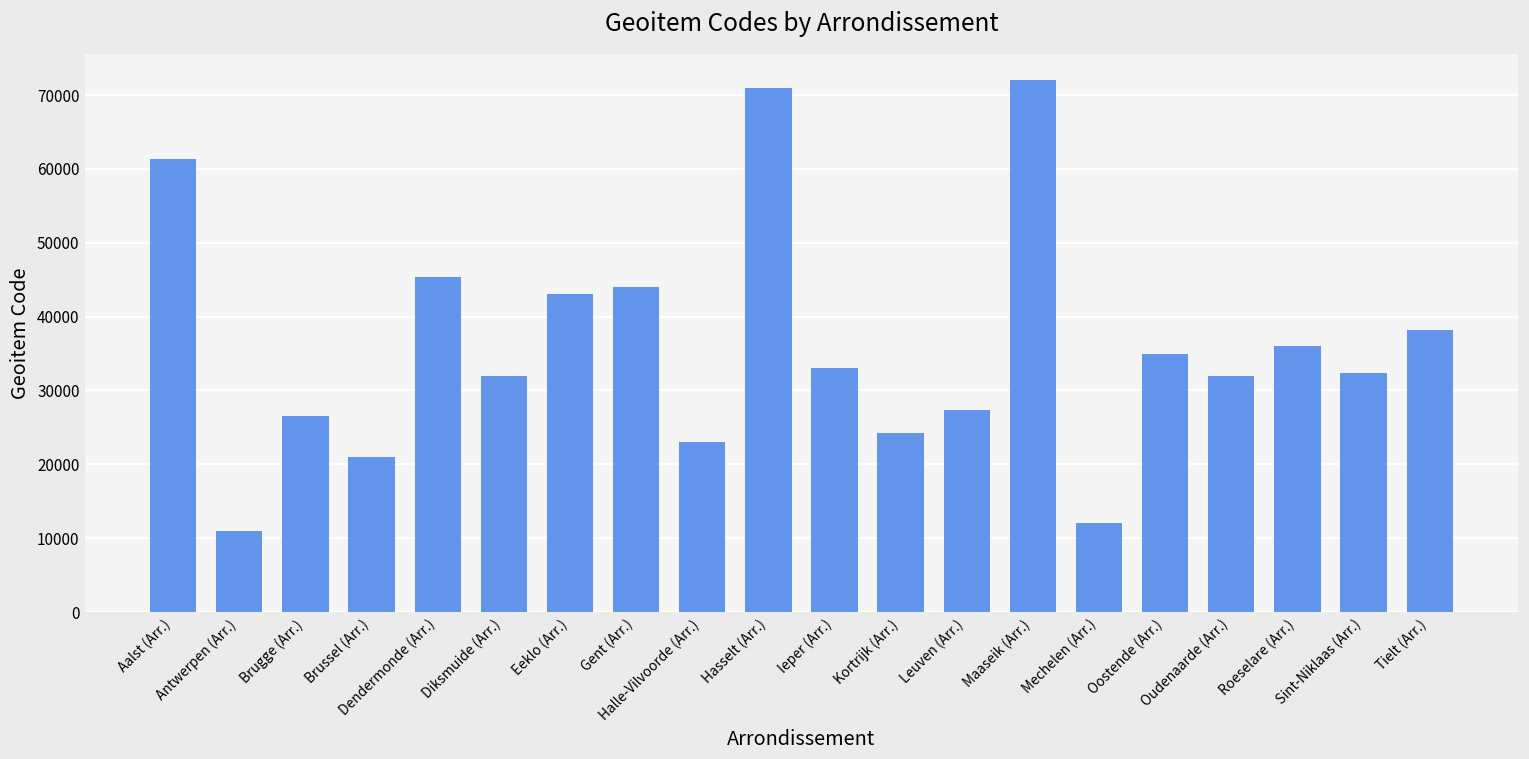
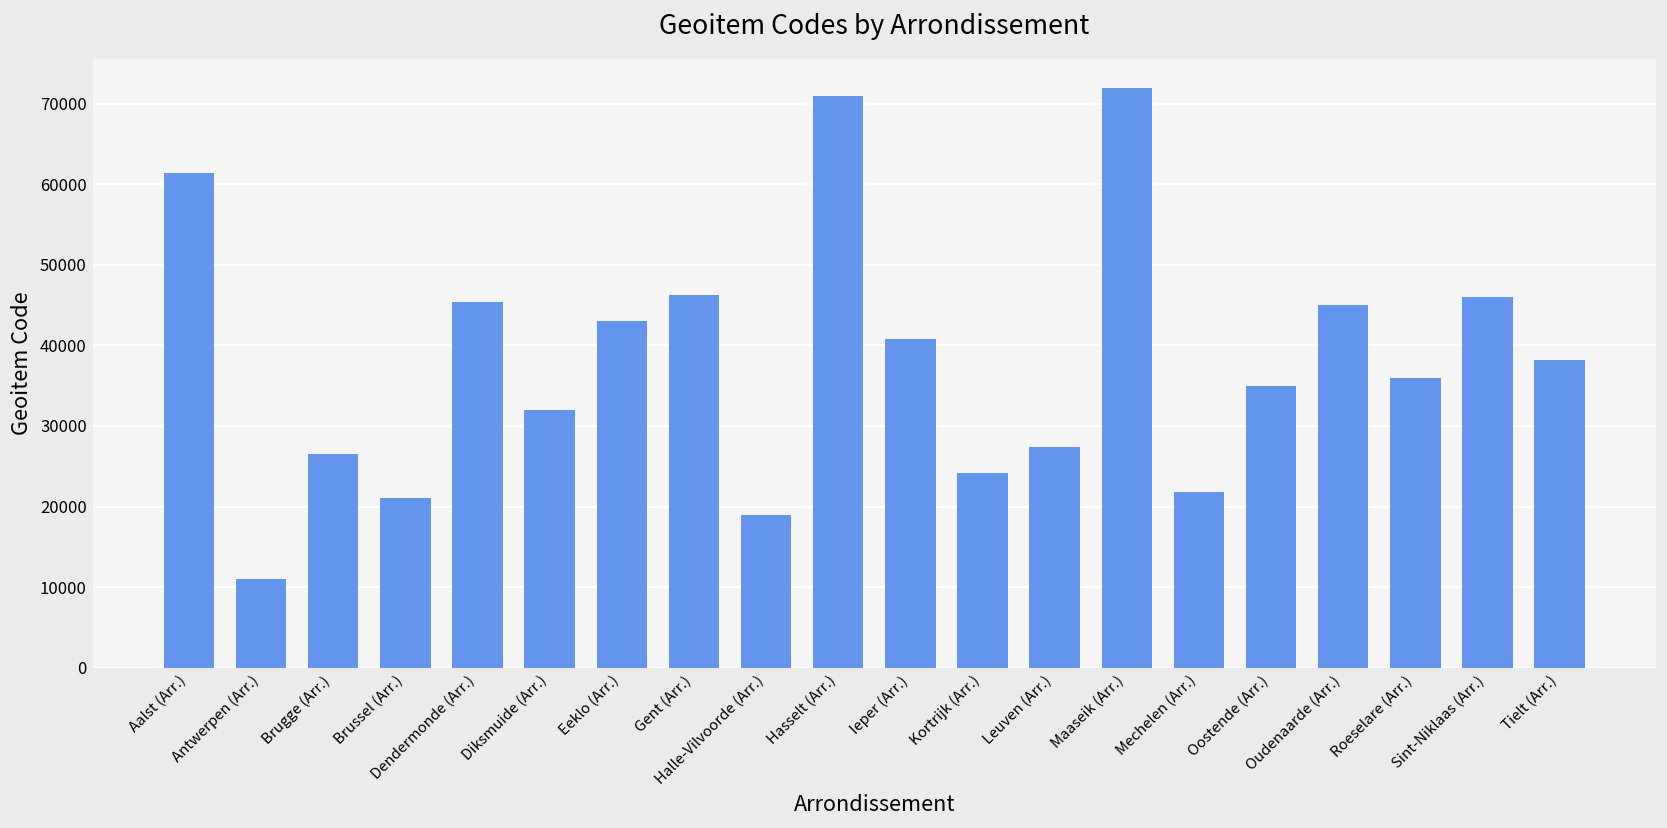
  {
    "Aalst (Arr.)": 61000,
    "Antwerpen (Arr.)": 11000,
    "Brugge (Arr.)": 26000,
    "Brussel (Arr.)": 21000,
    "Dendermonde (Arr.)": 45000,
    "Diksmuide (Arr.)": 32000,
    "Eeklo (Arr.)": 43000,
-   "Gent (Arr.)": 44000,
-   "Halle-Vilvoorde (Arr.)": 23000,
+   "Gent (Arr.)": 46000,
+   "Halle-Vilvoorde (Arr.)": 19000,
    "Hasselt (Arr.)": 71000,
-   "Ieper (Arr.)": 33000,
+   "Ieper (Arr.)": 41000,
    "Kortrijk (Arr.)": 24000,
    "Leuven (Arr.)": 27000,
    "Maaseik (Arr.)": 72000,
-   "Mechelen (Arr.)": 12000,
+   "Mechelen (Arr.)": 22000,
    "Oostende (Arr.)": 35000,
-   "Oudenaarde (Arr.)": 32000,
+   "Oudenaarde (Arr.)": 45000,
    "Roeselare (Arr.)": 36000,
-   "Sint-Niklaas (Arr.)": 32000,
+   "Sint-Niklaas (Arr.)": 46000,
    "Tielt (Arr.)": 38000
  }
